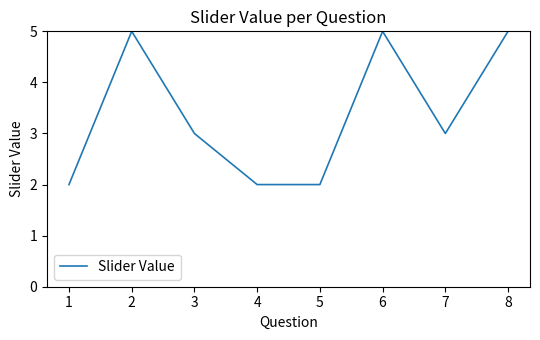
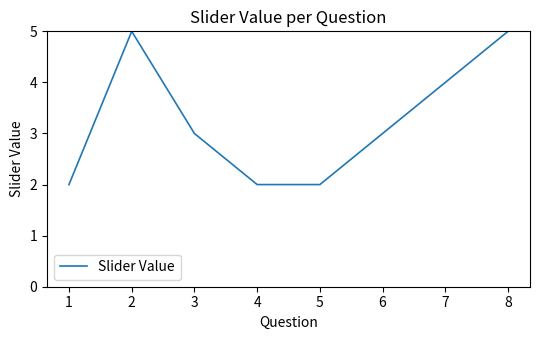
  {
    "1": 2,
    "2": 5,
    "3": 3,
    "4": 2,
    "5": 2,
-   "6": 5,
-   "7": 3,
+   "6": 3,
+   "7": 4,
    "8": 5
  }
